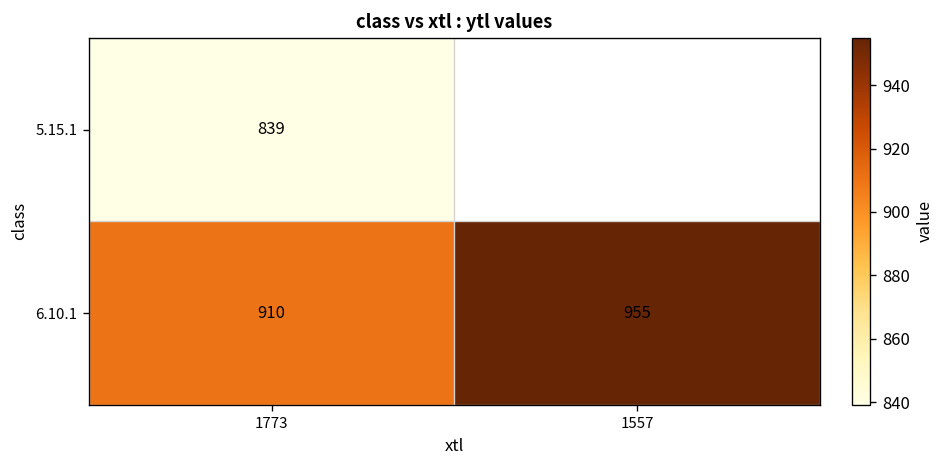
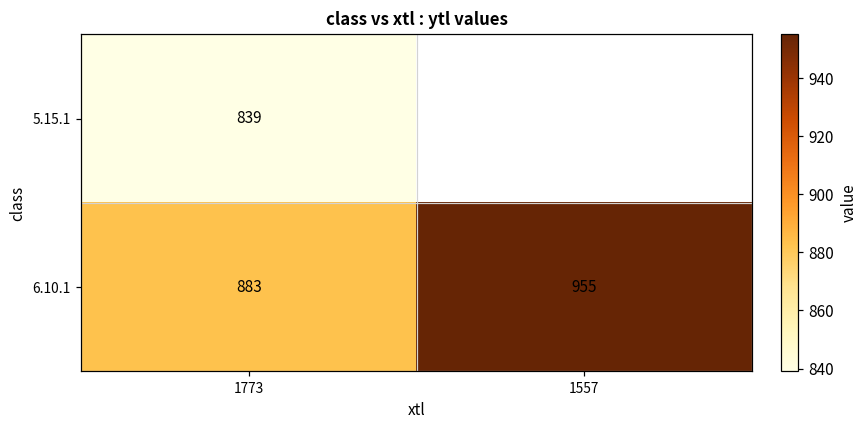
  {
    "5.15.1": {
      "1773": 839
    },
    "6.10.1": {
-     "1773": 910,
+     "1773": 883,
      "1557": 955
    }
  }
